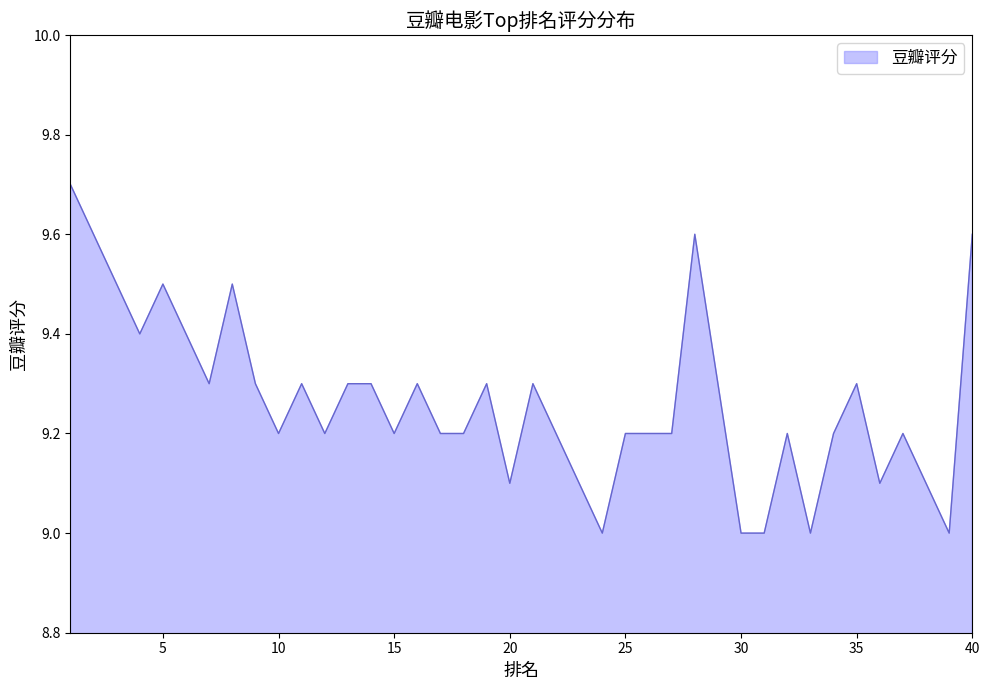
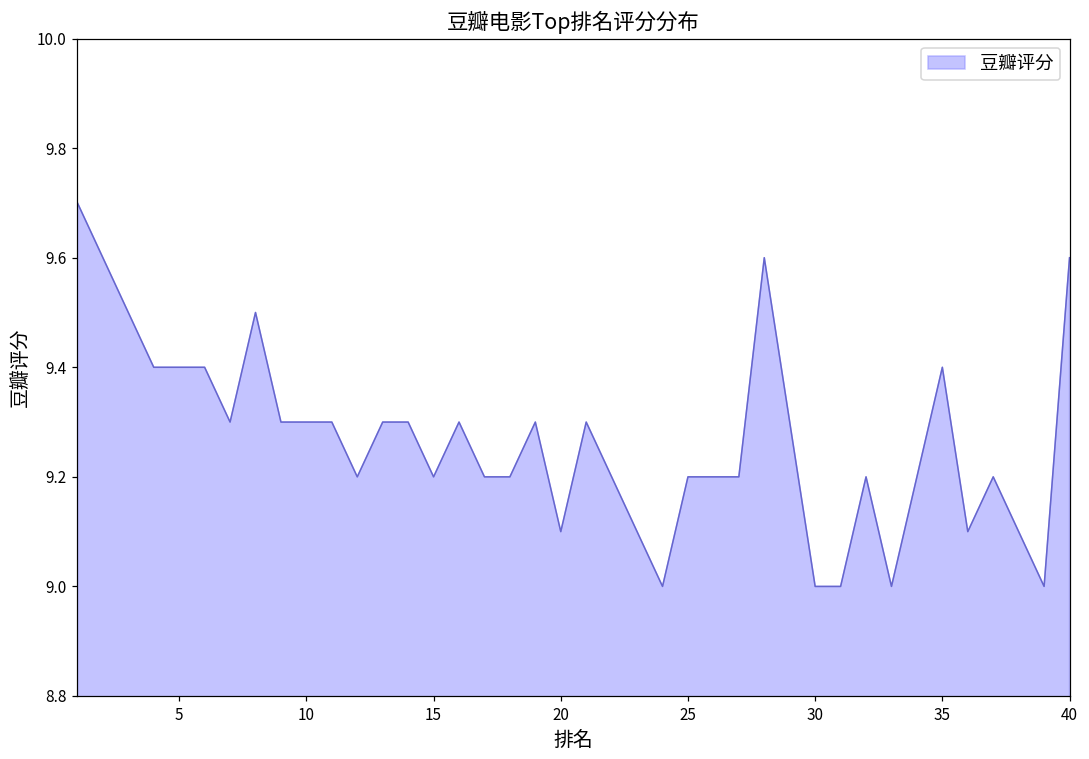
  {
-   "5": 9.5,
-   "10": 9.2,
+   "5": 9.4,
+   "10": 9.3,
    "15": 9.2,
    "20": 9.1,
    "25": 9.2,
    "30": 9.0,
-   "35": 9.3,
+   "35": 9.4,
    "40": 9.6
  }
